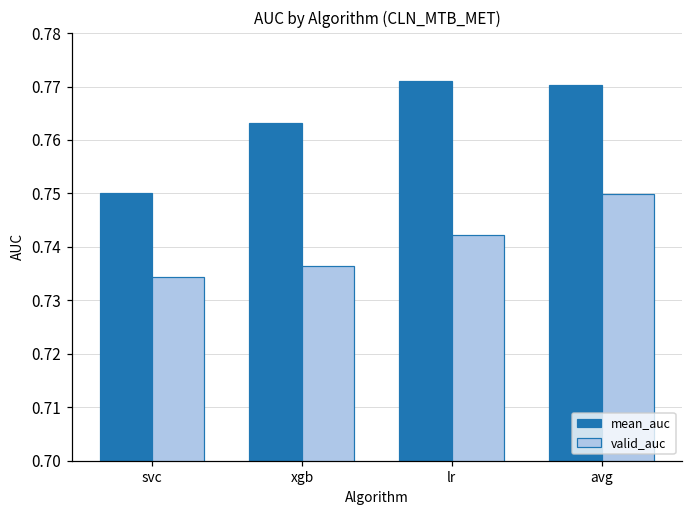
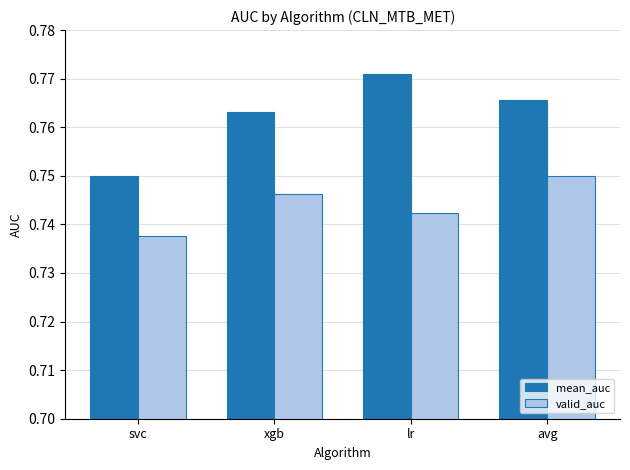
  {
    "mean_auc": {
      "svc": 0.750,
      "xgb": 0.763,
      "lr": 0.771,
-     "avg": 0.770
+     "avg": 0.766
    },
    "valid_auc": {
-     "svc": 0.734,
-     "xgb": 0.736,
+     "svc": 0.738,
+     "xgb": 0.746,
      "lr": 0.742,
      "avg": 0.750
    }
  }
